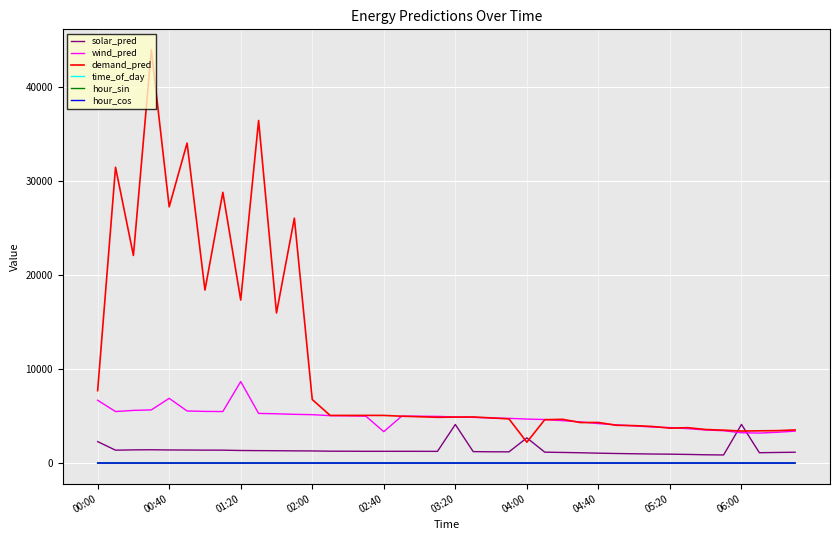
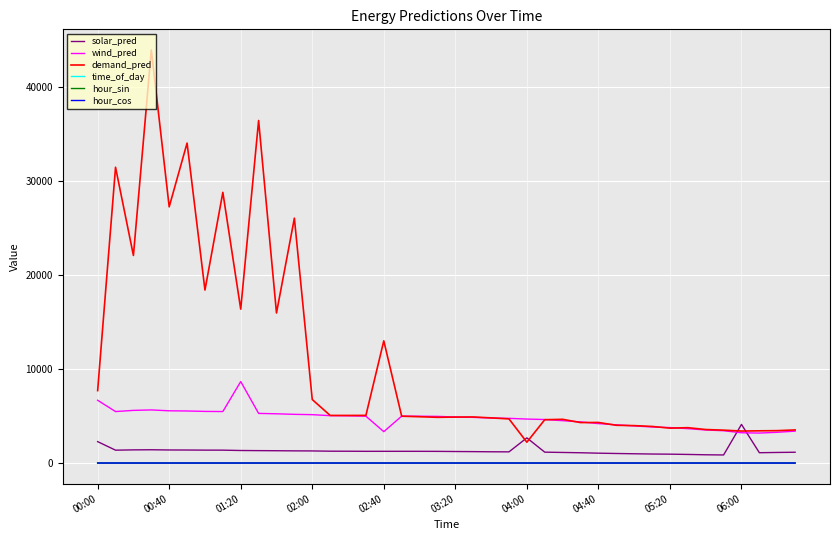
  {
    "solar_pred": {
      "00:00": 2000,
      "00:40": 1000,
      "01:20": 1000,
      "02:00": 1000,
      "02:40": 1000,
-     "03:20": 4000,
+     "03:20": 1000,
      "04:00": 3000,
      "04:40": 1000,
      "05:20": 1000,
      "06:00": 4000
    },
    "wind_pred": {
      "00:00": 7000,
-     "00:40": 7000,
+     "00:40": 6000,
      "01:20": 9000,
      "02:00": 5000,
      "02:40": 3000,
      "04:00": 5000
    },
    "demand_pred": {
      "00:00": 8000,
      "00:40": 27000,
-     "01:20": 17000,
+     "01:20": 16000,
      "02:00": 7000,
-     "02:40": 5000,
+     "02:40": 13000,
      "04:00": 2000
    },
    "hour_cos": {
      "00:00": 0,
      "00:40": 0,
      "01:20": 0,
      "02:00": 0,
      "02:40": 0,
      "03:20": 0,
      "04:00": 0,
      "04:40": 0,
      "05:20": 0,
      "06:00": 0
    }
  }
